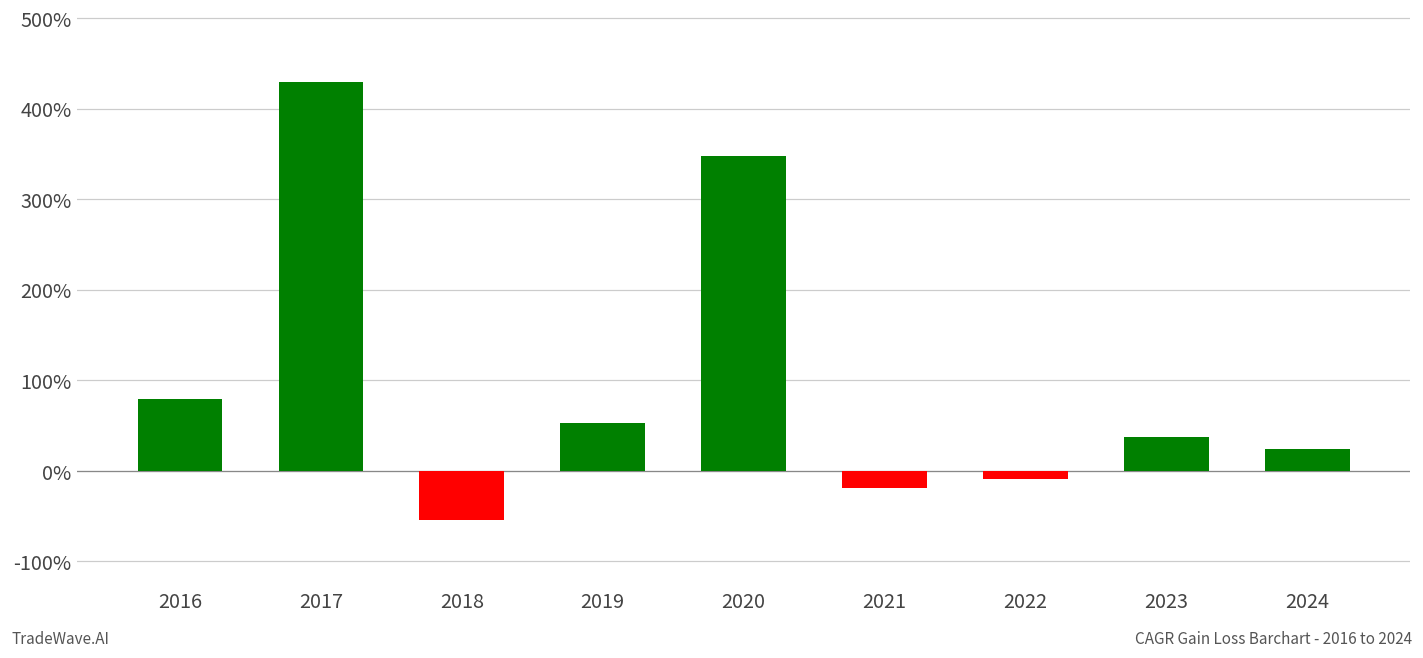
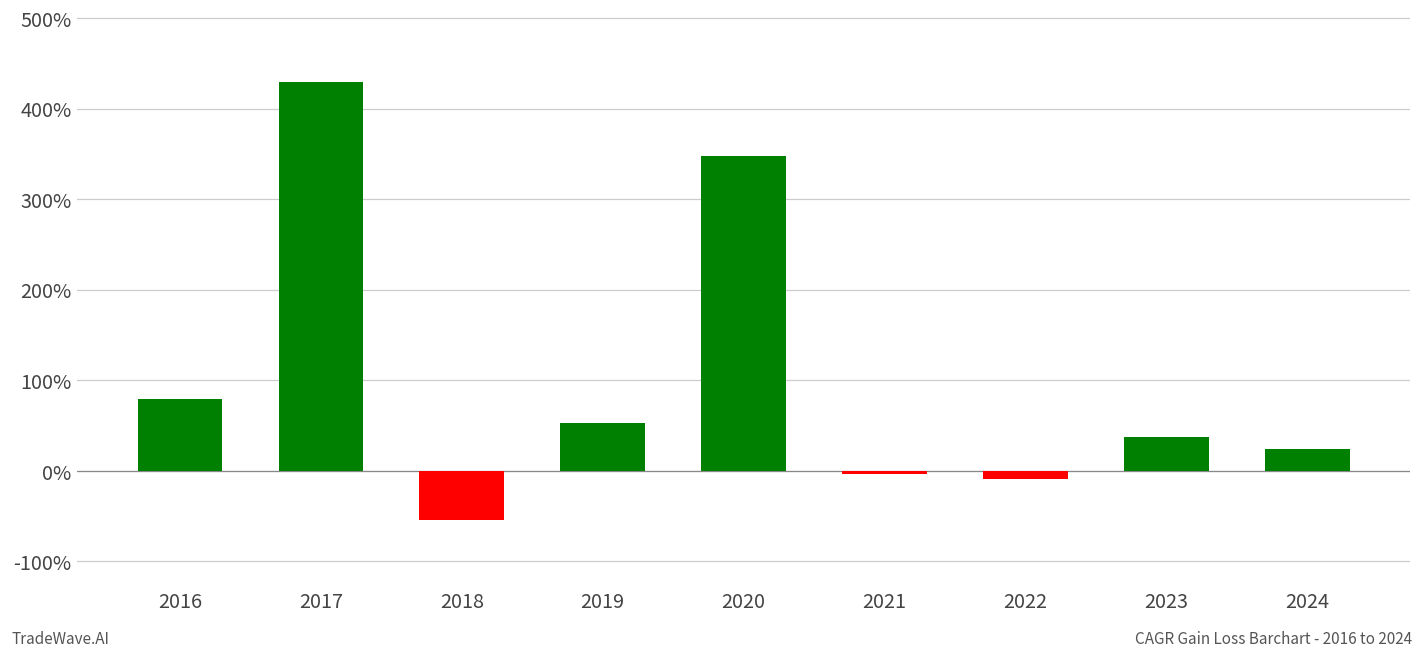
  {
    "2016": "80%",
    "2017": "430%",
    "2018": "-50%",
    "2019": "50%",
    "2020": "350%",
-   "2021": "-20%",
+   "2021": "0%",
    "2022": "-10%",
    "2023": "40%",
    "2024": "20%"
  }
